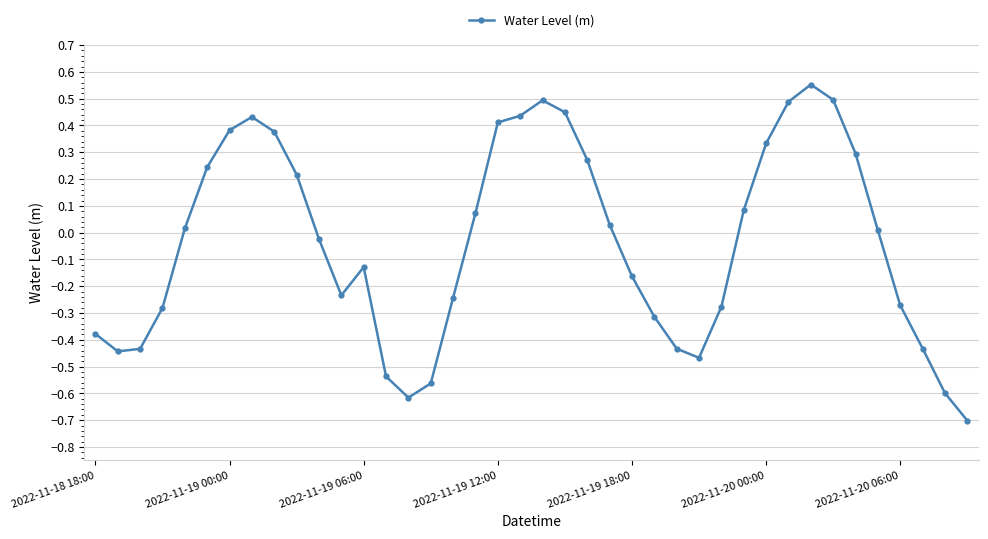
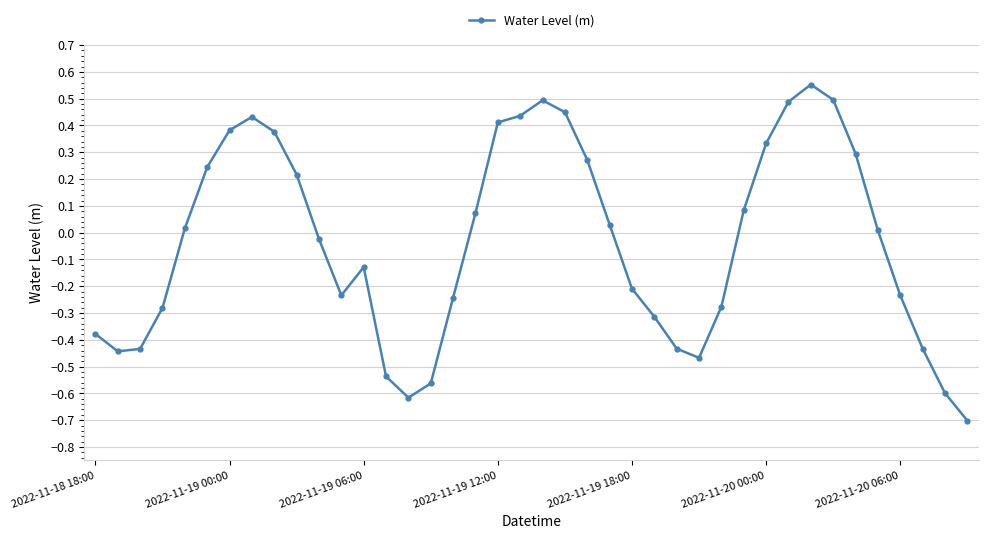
  {
    "2022-11-18 18:00": -0.38,
    "2022-11-19 00:00": 0.38,
    "2022-11-19 06:00": -0.13,
    "2022-11-19 12:00": 0.41,
-   "2022-11-19 18:00": -0.16,
+   "2022-11-19 18:00": -0.21,
    "2022-11-20 00:00": 0.33,
-   "2022-11-20 06:00": -0.27
+   "2022-11-20 06:00": -0.23
  }
